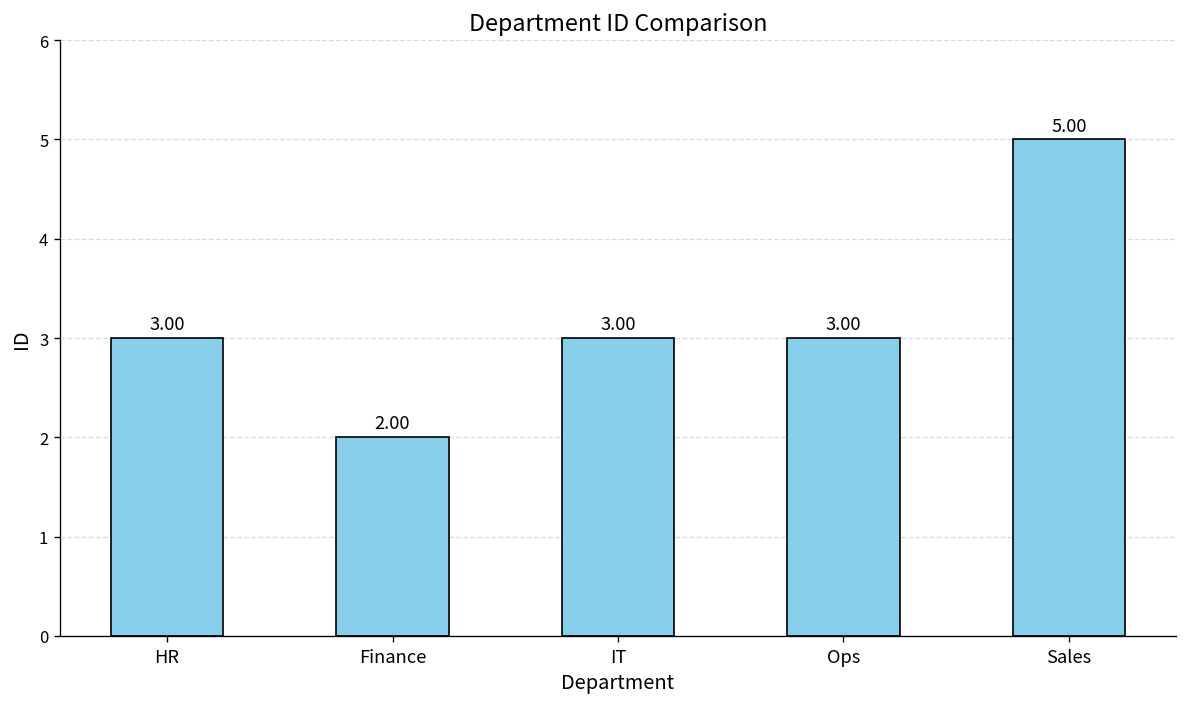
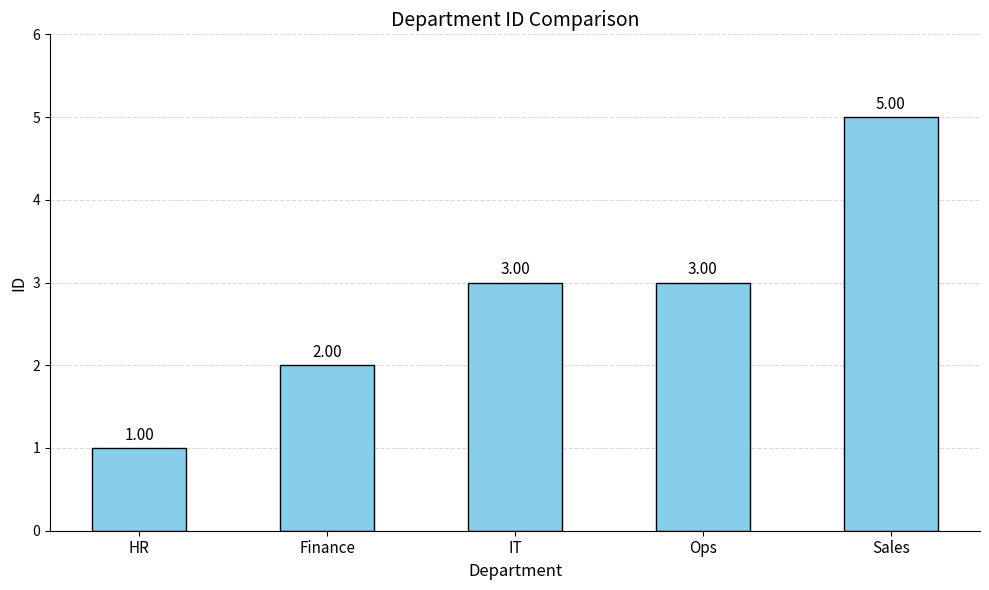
  {
-   "HR": 3.00,
+   "HR": 1.00,
    "Finance": 2.00,
    "IT": 3.00,
    "Ops": 3.00,
    "Sales": 5.00
  }
